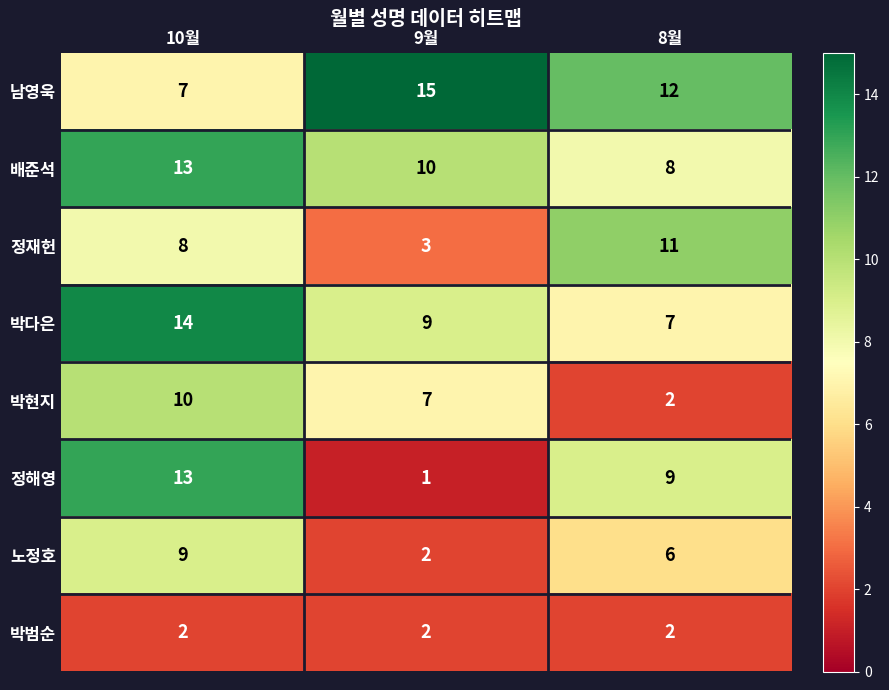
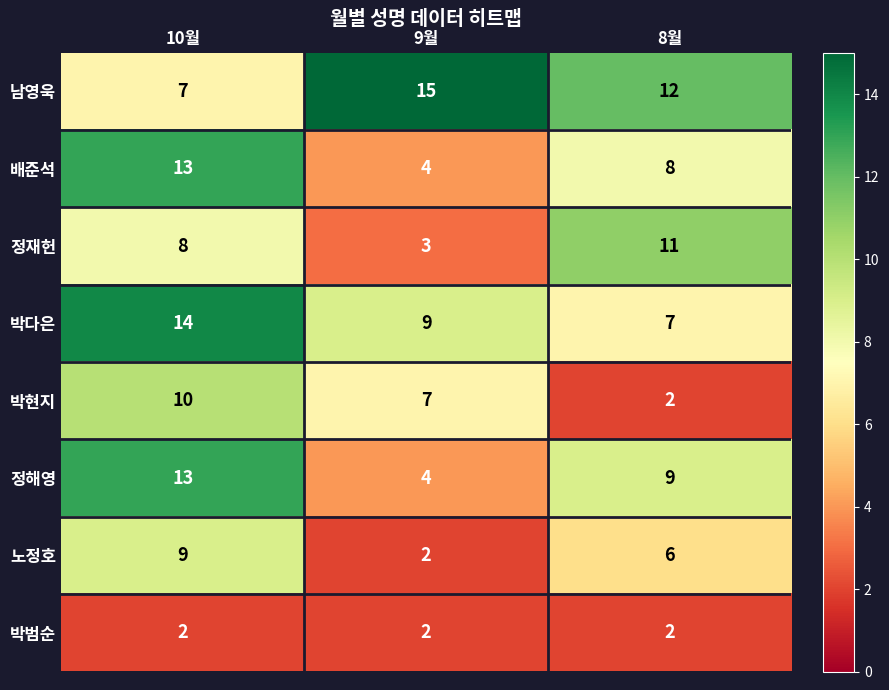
  {
    "남영욱": {
      "10월": 7,
      "9월": 15,
      "8월": 12
    },
    "배준석": {
      "10월": 13,
-     "9월": 10,
+     "9월": 4,
      "8월": 8
    },
    "정재헌": {
      "10월": 8,
      "9월": 3,
      "8월": 11
    },
    "박다은": {
      "10월": 14,
      "9월": 9,
      "8월": 7
    },
    "박현지": {
      "10월": 10,
      "9월": 7,
      "8월": 2
    },
    "정해영": {
      "10월": 13,
-     "9월": 1,
+     "9월": 4,
      "8월": 9
    },
    "노정호": {
      "10월": 9,
      "9월": 2,
      "8월": 6
    },
    "박범순": {
      "10월": 2,
      "9월": 2,
      "8월": 2
    }
  }
